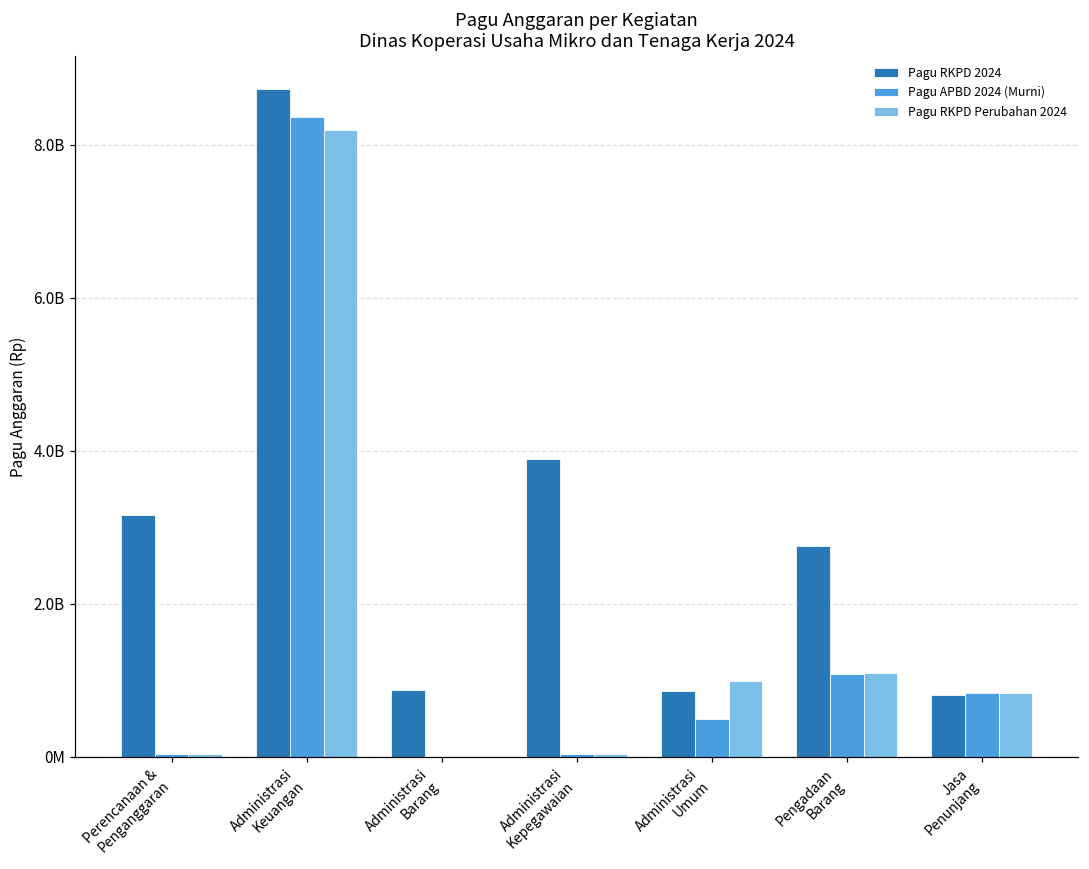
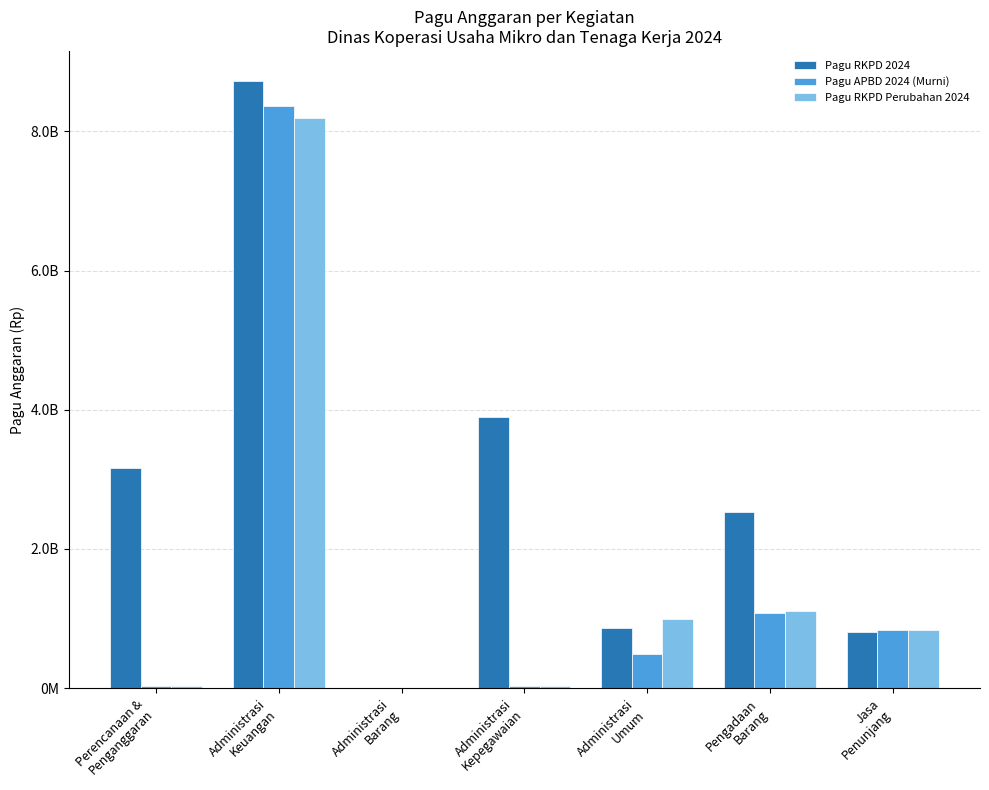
  {
    "Pagu RKPD 2024": {
      "Perencanaan & Penganggaran": 3200000000,
      "Administrasi Keuangan": 8700000000,
-     "Administrasi Barang": 900000000,
+     "Administrasi Barang": 0,
      "Administrasi Kepegawaian": 3900000000,
      "Administrasi Umum": 900000000,
-     "Pengadaan Barang": 2800000000,
+     "Pengadaan Barang": 2500000000,
      "Jasa Penunjang": 800000000
    }
  }
